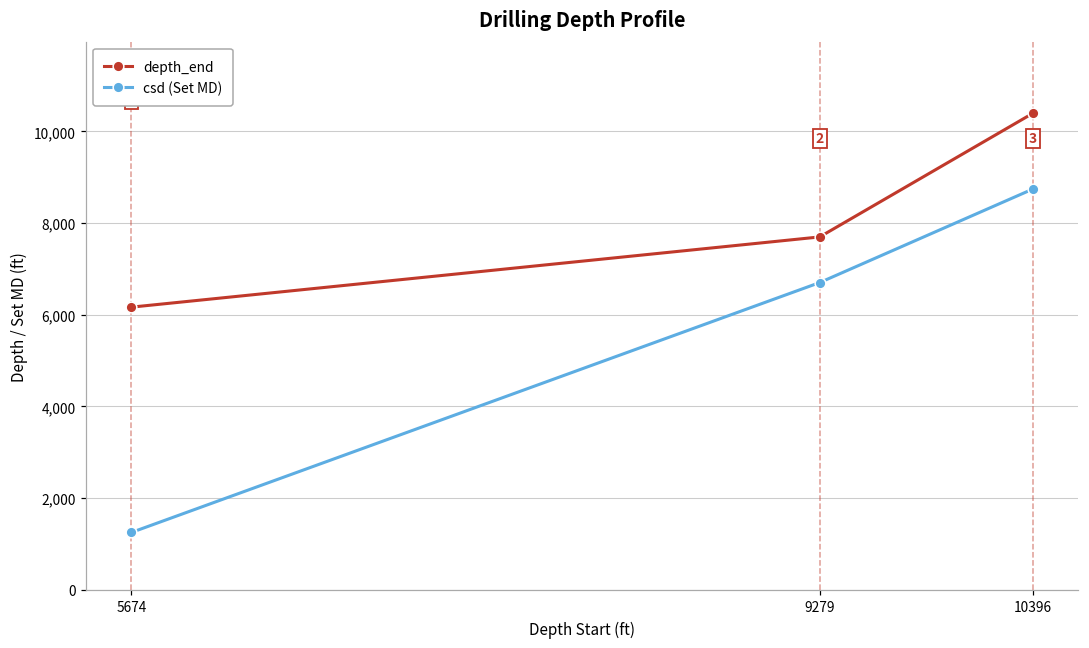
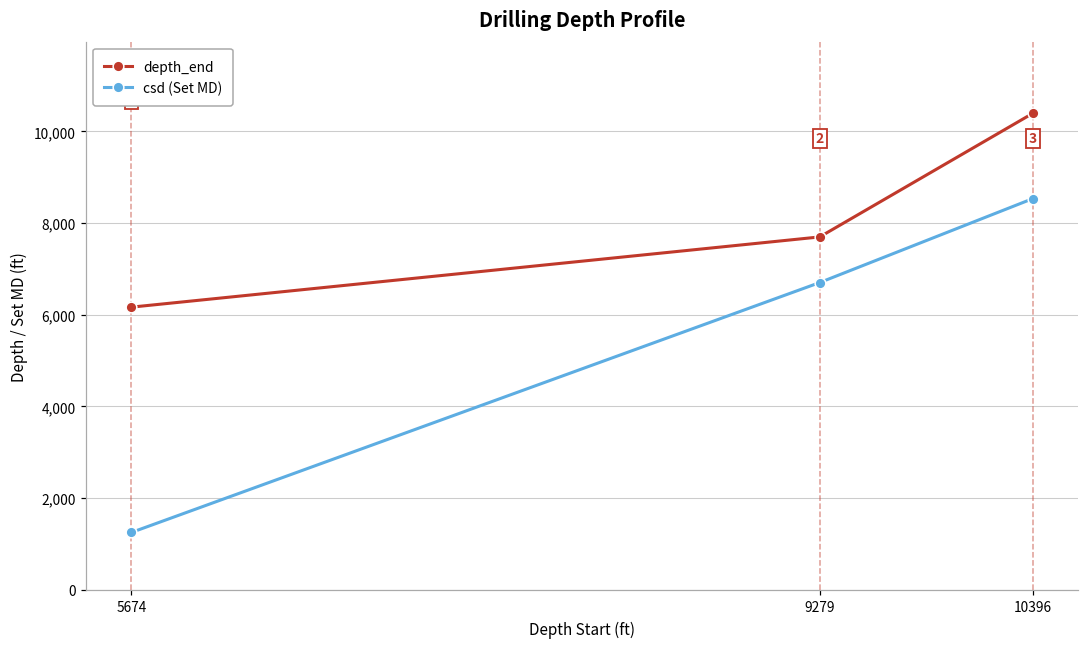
  {
    "depth_end": {
      "5674": "6,200",
      "9279": "7,700"
    },
    "csd (Set MD)": {
      "5674": "1,200",
      "9279": "6,700",
-     "10396": "8,700"
+     "10396": "8,500"
    }
  }
